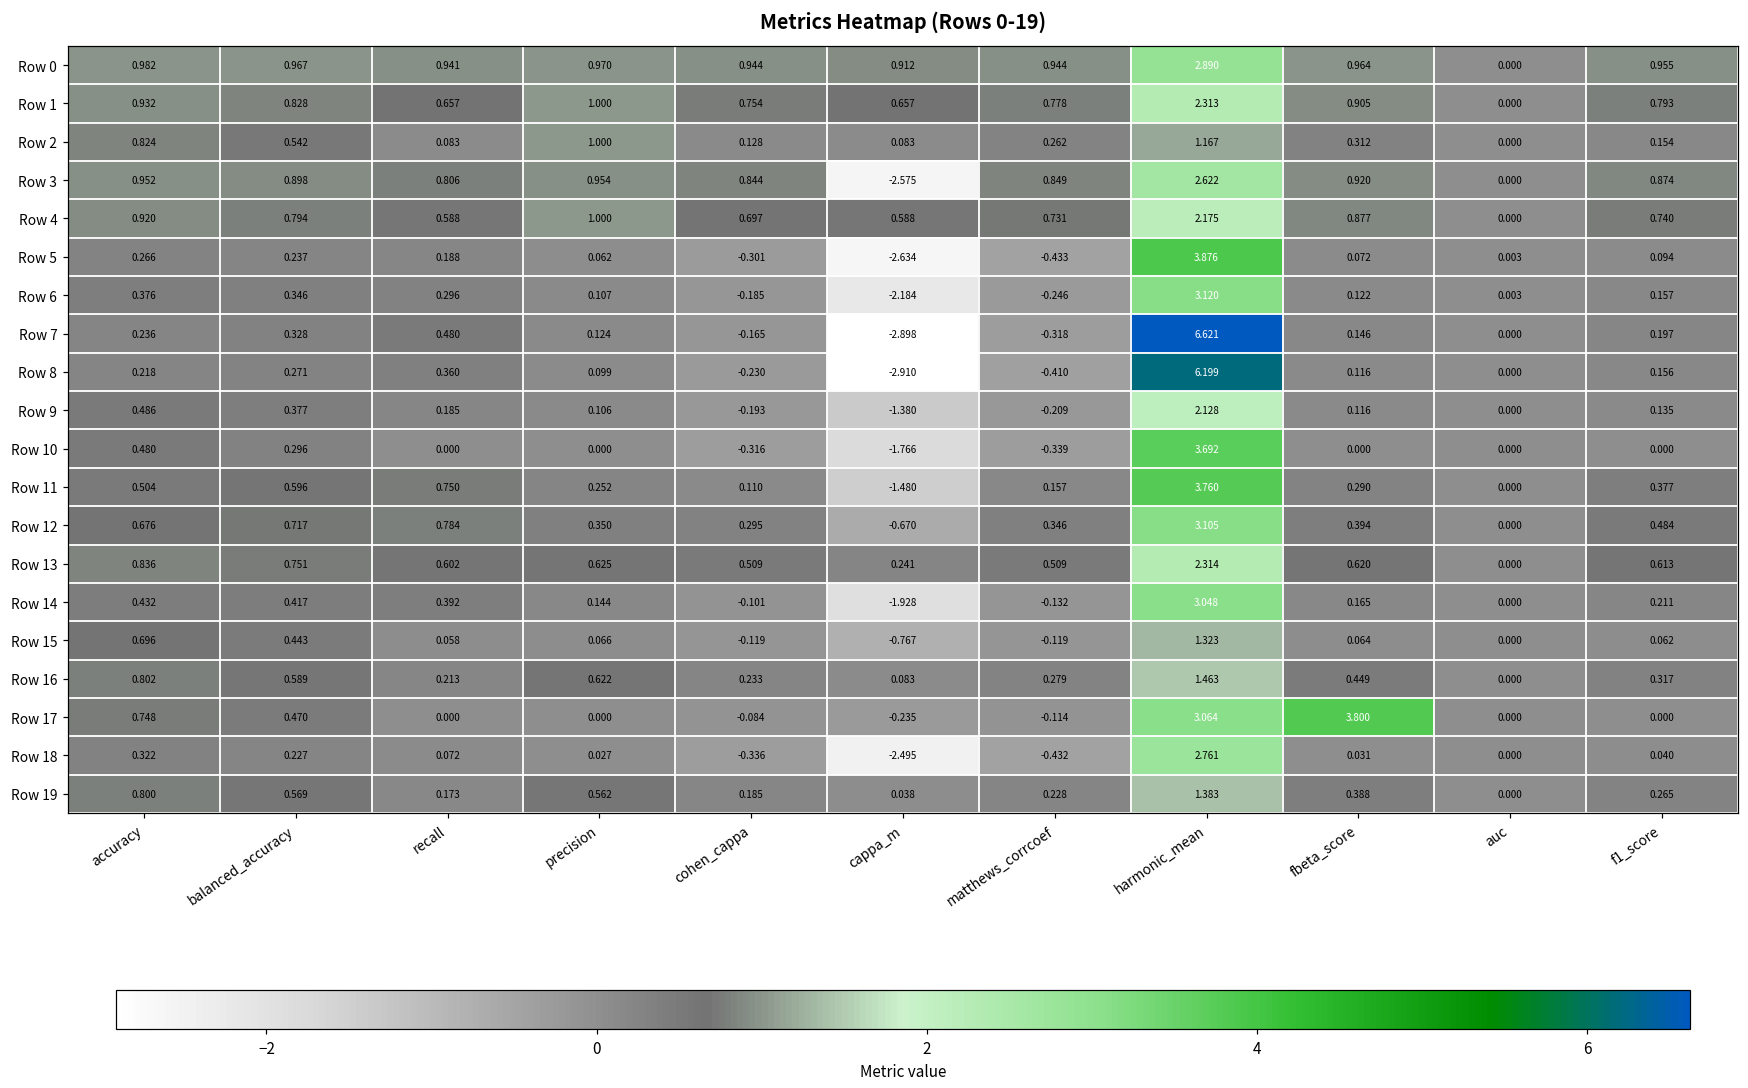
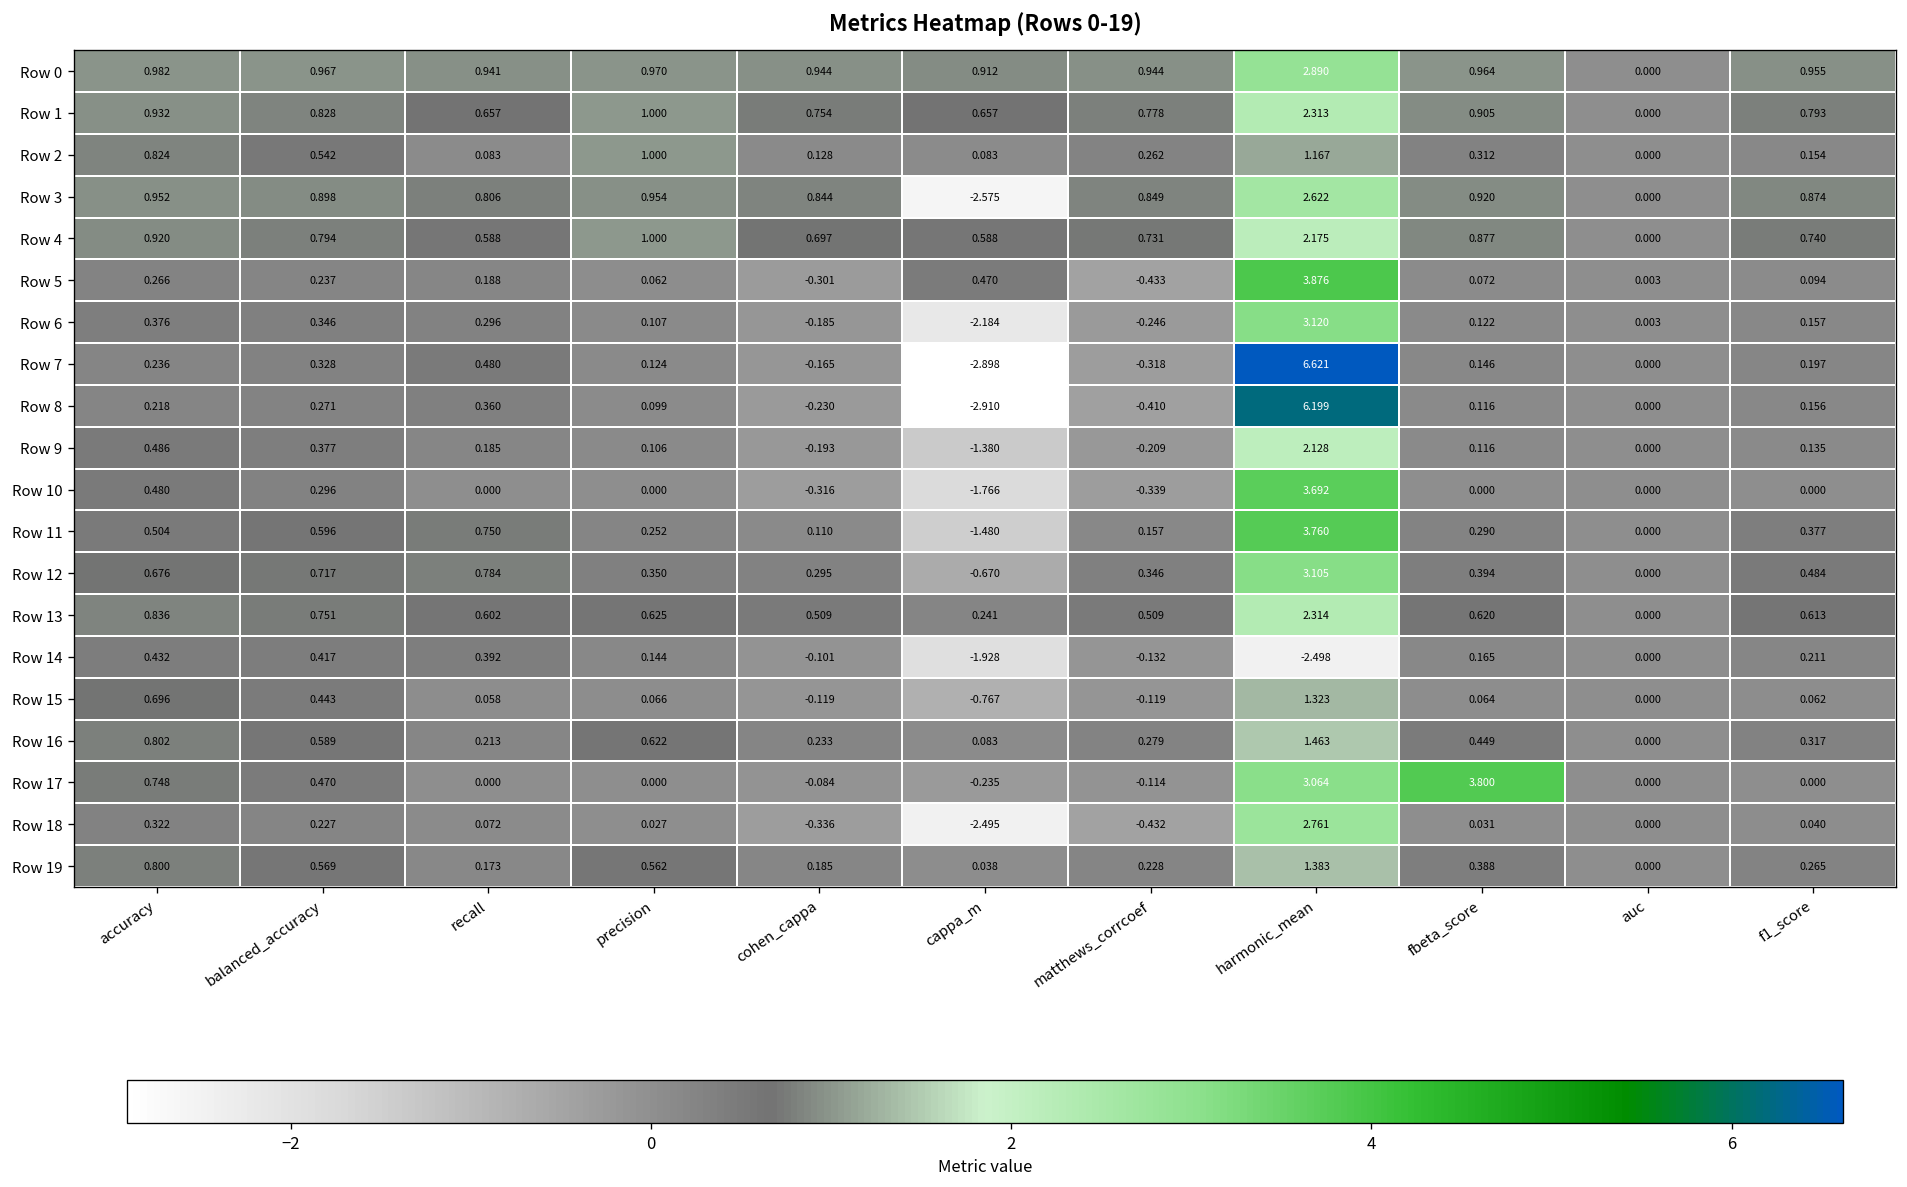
  {
    "Row 5": {
      "accuracy": 0.266,
      "balanced_accuracy": 0.237,
      "recall": 0.188,
      "precision": 0.062,
      "cohen_cappa": -0.301,
-     "cappa_m": -2.634,
+     "cappa_m": 0.470,
      "matthews_corrcoef": -0.433,
      "harmonic_mean": 3.876,
      "fbeta_score": 0.072,
      "auc": 0.003,
      "f1_score": 0.094
    },
    "Row 14": {
      "accuracy": 0.432,
      "balanced_accuracy": 0.417,
      "recall": 0.392,
      "precision": 0.144,
      "cohen_cappa": -0.101,
      "cappa_m": -1.928,
      "matthews_corrcoef": -0.132,
-     "harmonic_mean": 3.048,
+     "harmonic_mean": -2.498,
      "fbeta_score": 0.165,
      "auc": 0.000,
      "f1_score": 0.211
    }
  }
